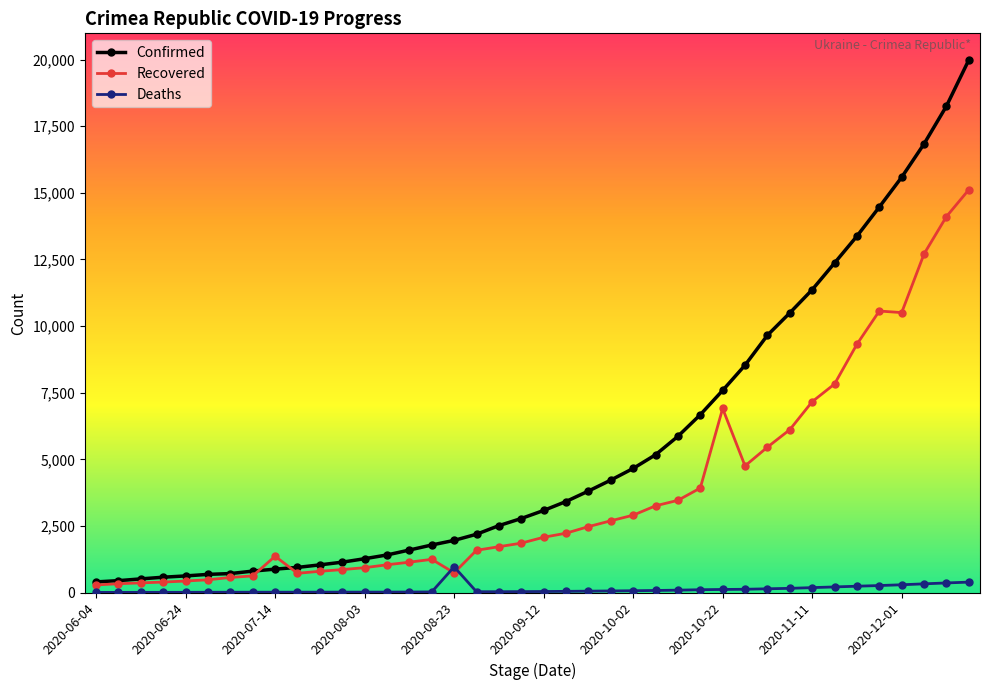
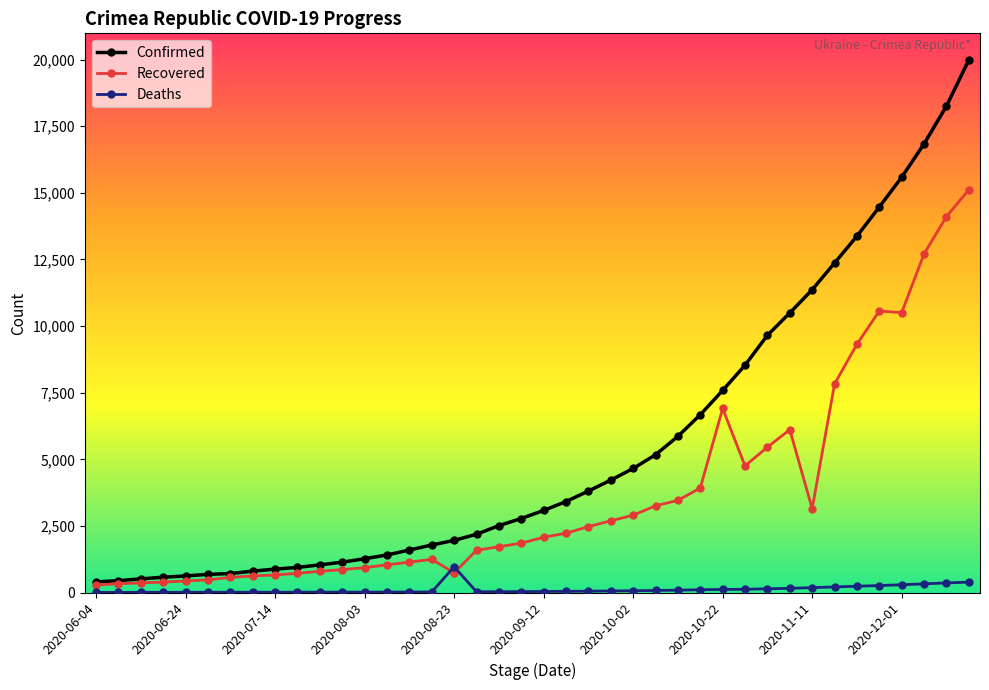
  {
    "Confirmed": {
      "2020-06-04": "400",
      "2020-06-24": "600",
      "2020-07-14": "900",
      "2020-08-03": "1,300",
      "2020-08-23": "2,000",
      "2020-09-12": "3,100",
      "2020-10-02": "4,700",
      "2020-10-22": "7,600",
      "2020-11-11": "11,400",
      "2020-12-01": "15,600"
    },
    "Recovered": {
      "2020-06-04": "300",
      "2020-06-24": "400",
-     "2020-07-14": "1,400",
+     "2020-07-14": "700",
      "2020-08-03": "900",
      "2020-08-23": "700",
      "2020-09-12": "2,100",
      "2020-10-02": "2,900",
      "2020-10-22": "6,900",
-     "2020-11-11": "7,200",
+     "2020-11-11": "3,100",
      "2020-12-01": "10,500"
    },
    "Deaths": {
      "2020-06-04": "0",
      "2020-06-24": "0",
      "2020-07-14": "0",
      "2020-08-03": "0",
      "2020-08-23": "1,000",
      "2020-09-12": "0",
      "2020-10-02": "100",
      "2020-10-22": "100",
      "2020-11-11": "200",
      "2020-12-01": "300"
    }
  }
